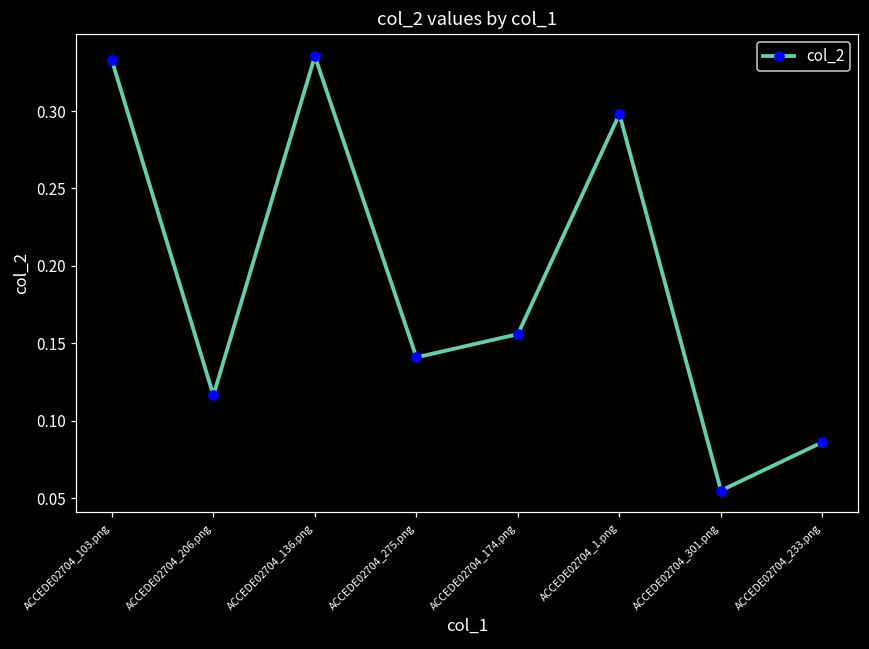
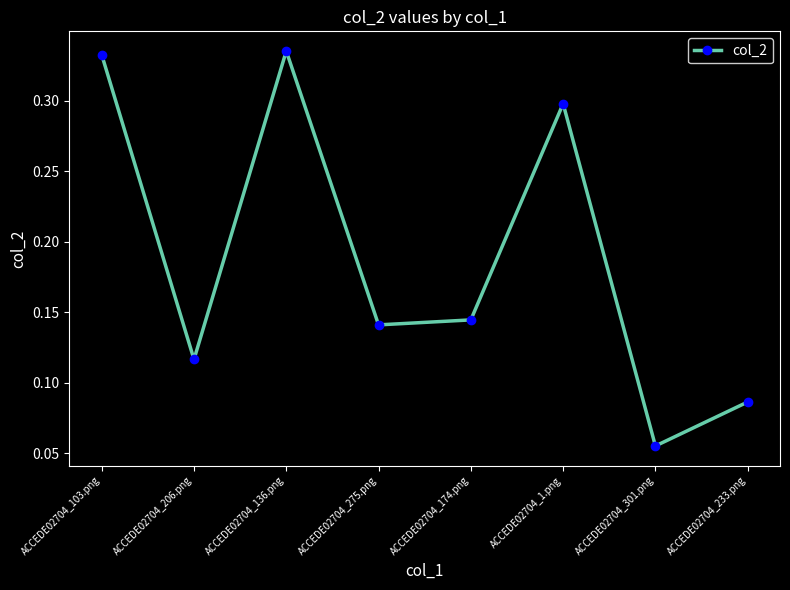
  {
    "ACCEDE02704_103.png": 0.333,
    "ACCEDE02704_206.png": 0.116,
    "ACCEDE02704_136.png": 0.335,
    "ACCEDE02704_275.png": 0.141,
-   "ACCEDE02704_174.png": 0.156,
+   "ACCEDE02704_174.png": 0.145,
    "ACCEDE02704_1.png": 0.298,
    "ACCEDE02704_301.png": 0.055,
    "ACCEDE02704_233.png": 0.086
  }
